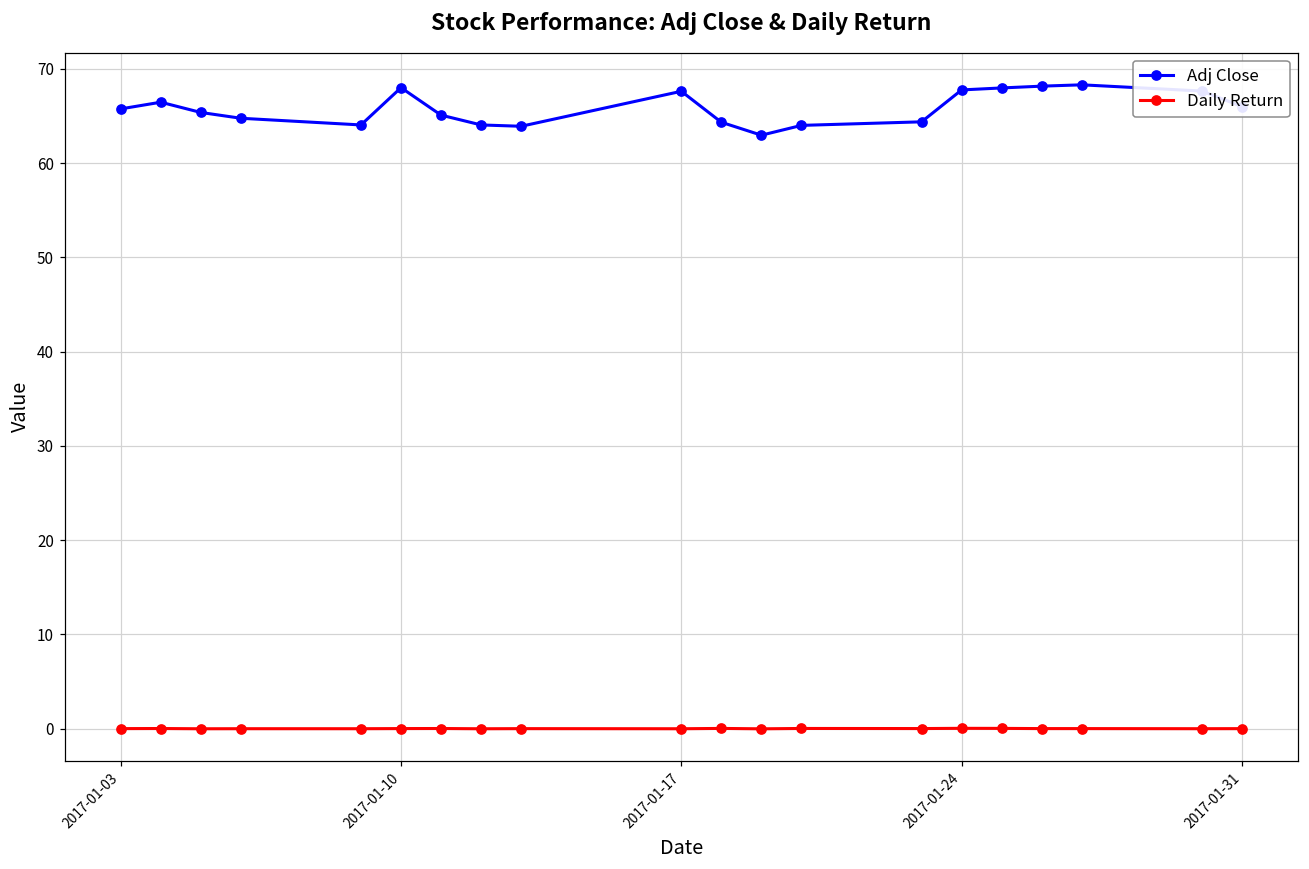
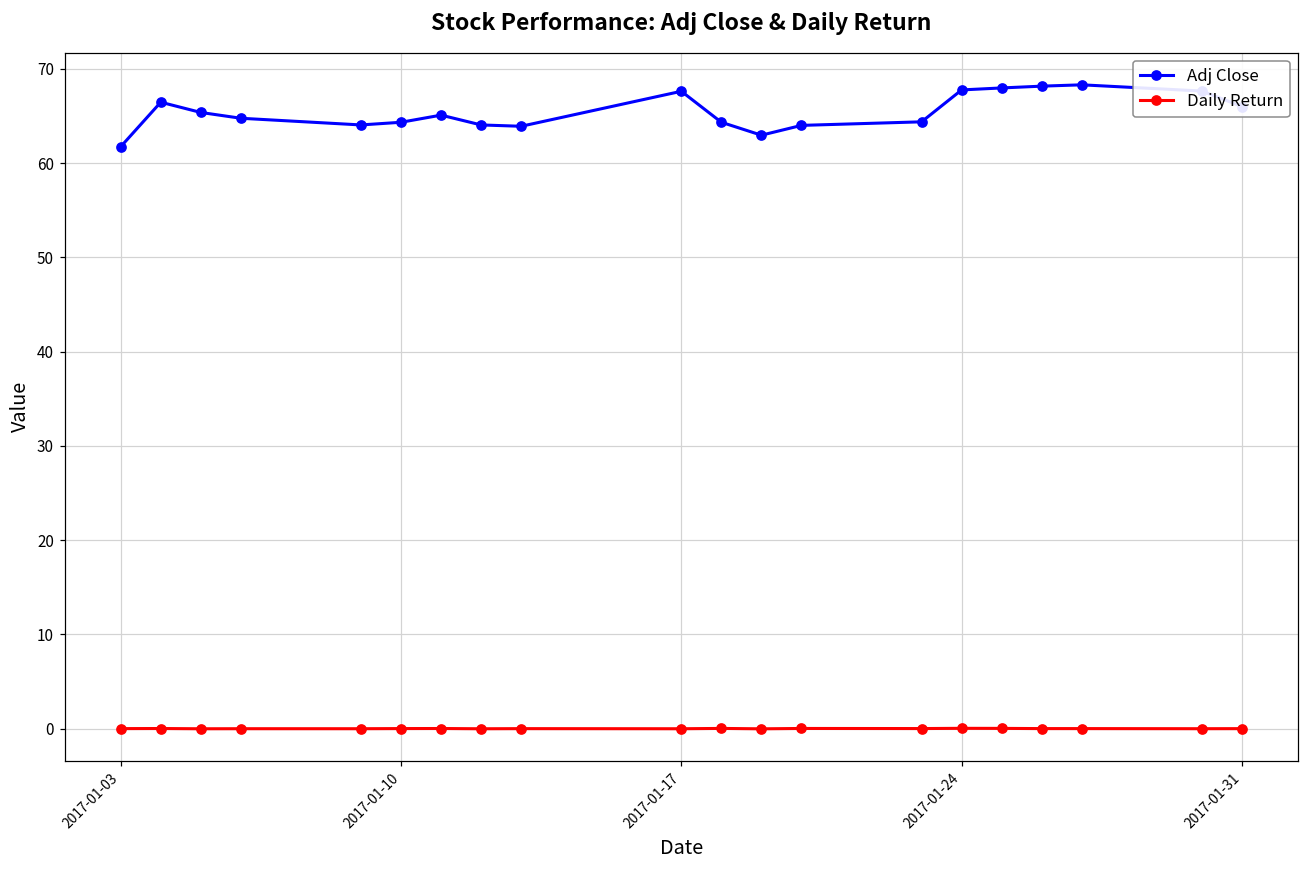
  {
    "Adj Close": {
-     "2017-01-03": 66,
-     "2017-01-10": 68,
+     "2017-01-03": 62,
+     "2017-01-10": 64,
      "2017-01-17": 68,
      "2017-01-24": 68
    },
    "Daily Return": {
      "2017-01-03": 0,
      "2017-01-10": 0,
      "2017-01-17": 0,
      "2017-01-24": 0,
      "2017-01-31": 0
    }
  }
